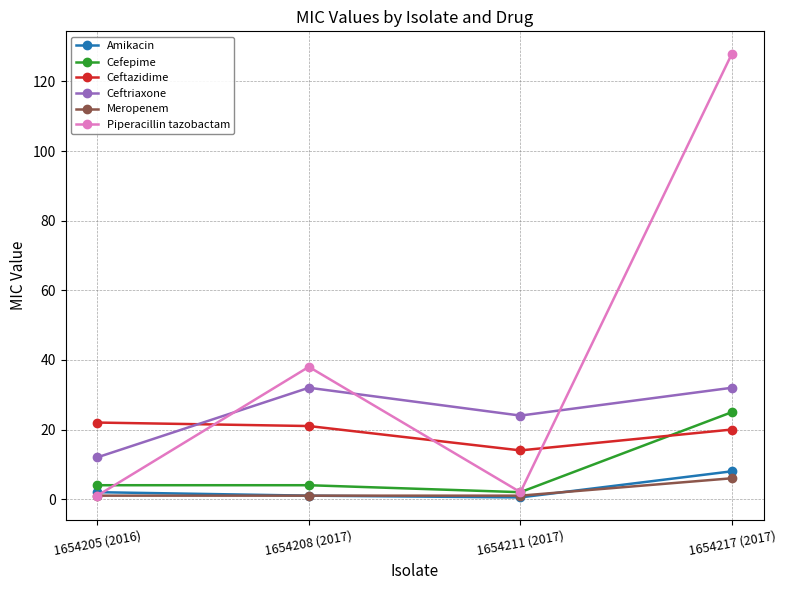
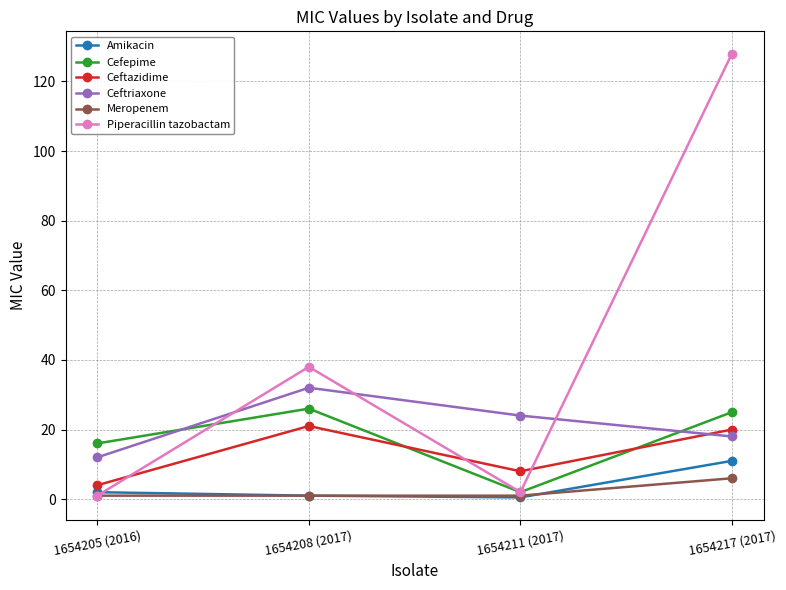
  {
    "Amikacin": {
      "1654205 (2016)": 2,
-     "1654217 (2017)": 8
+     "1654217 (2017)": 11
    },
    "Cefepime": {
-     "1654205 (2016)": 4,
-     "1654208 (2017)": 4,
+     "1654205 (2016)": 16,
+     "1654208 (2017)": 26,
      "1654217 (2017)": 25
    },
    "Ceftazidime": {
-     "1654205 (2016)": 22,
+     "1654205 (2016)": 4,
      "1654208 (2017)": 21,
-     "1654211 (2017)": 14,
+     "1654211 (2017)": 8,
      "1654217 (2017)": 20
    },
    "Ceftriaxone": {
      "1654205 (2016)": 12,
      "1654208 (2017)": 32,
      "1654211 (2017)": 24,
-     "1654217 (2017)": 32
+     "1654217 (2017)": 18
    },
    "Meropenem": {
      "1654217 (2017)": 6
    },
    "Piperacillin tazobactam": {
      "1654208 (2017)": 38,
      "1654217 (2017)": 128
    }
  }
